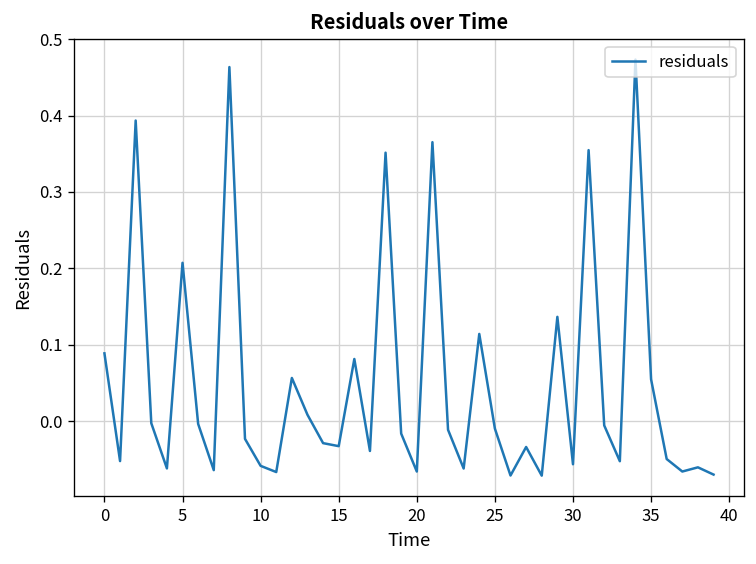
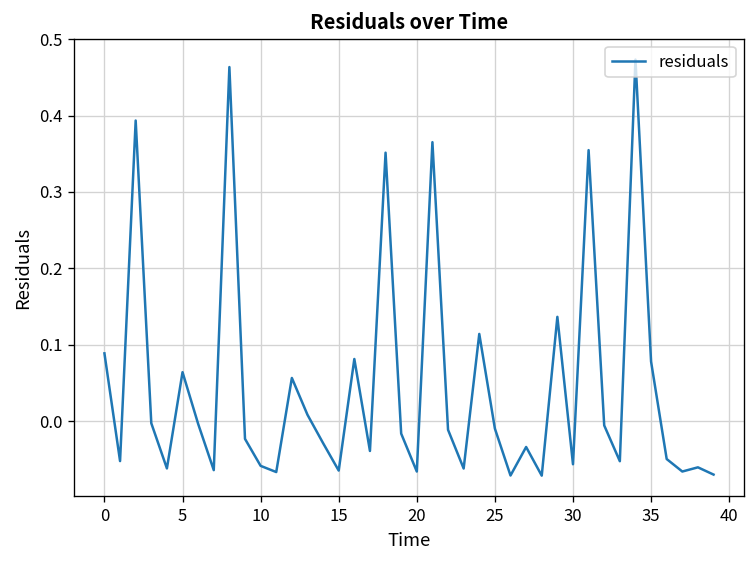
  {
    "0": 0.09,
-   "5": 0.21,
+   "5": 0.06,
    "10": -0.06,
-   "15": -0.03,
+   "15": -0.06,
    "20": -0.07,
    "25": -0.01,
    "30": -0.06,
-   "35": 0.05
+   "35": 0.08
  }
